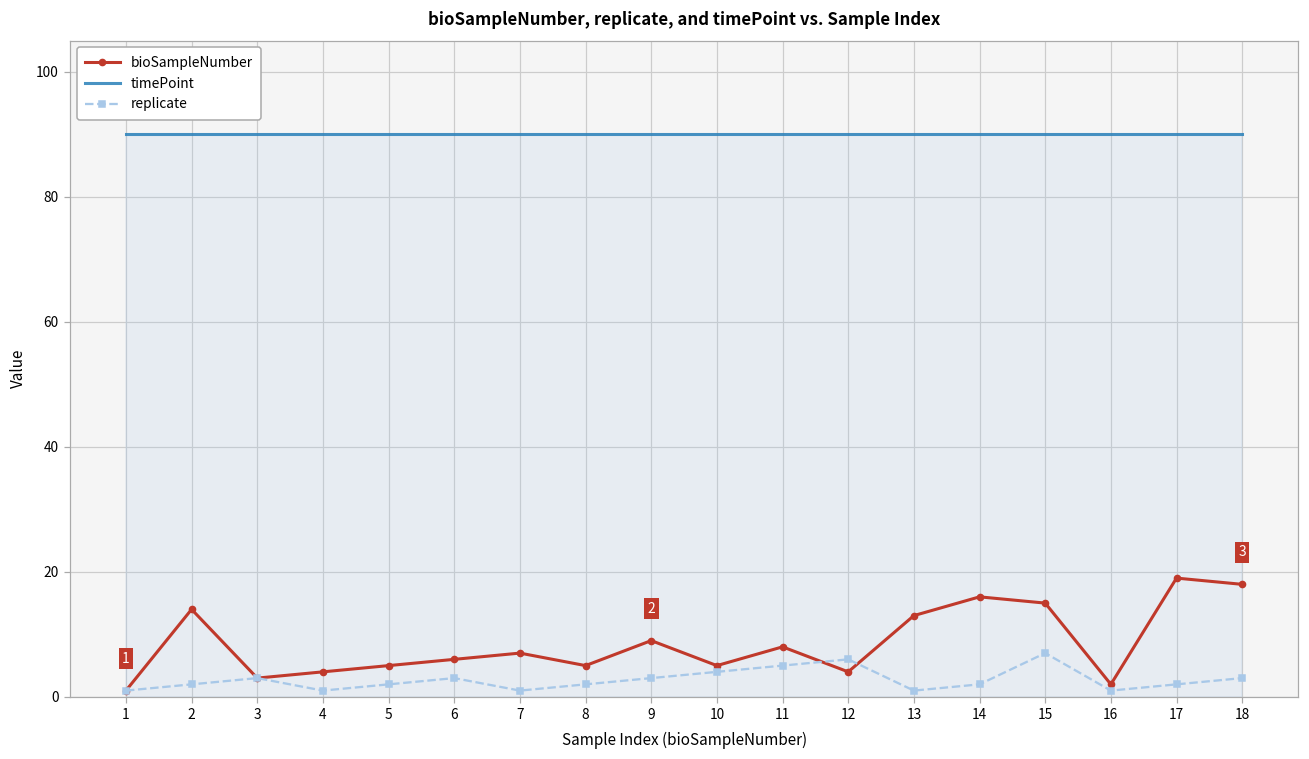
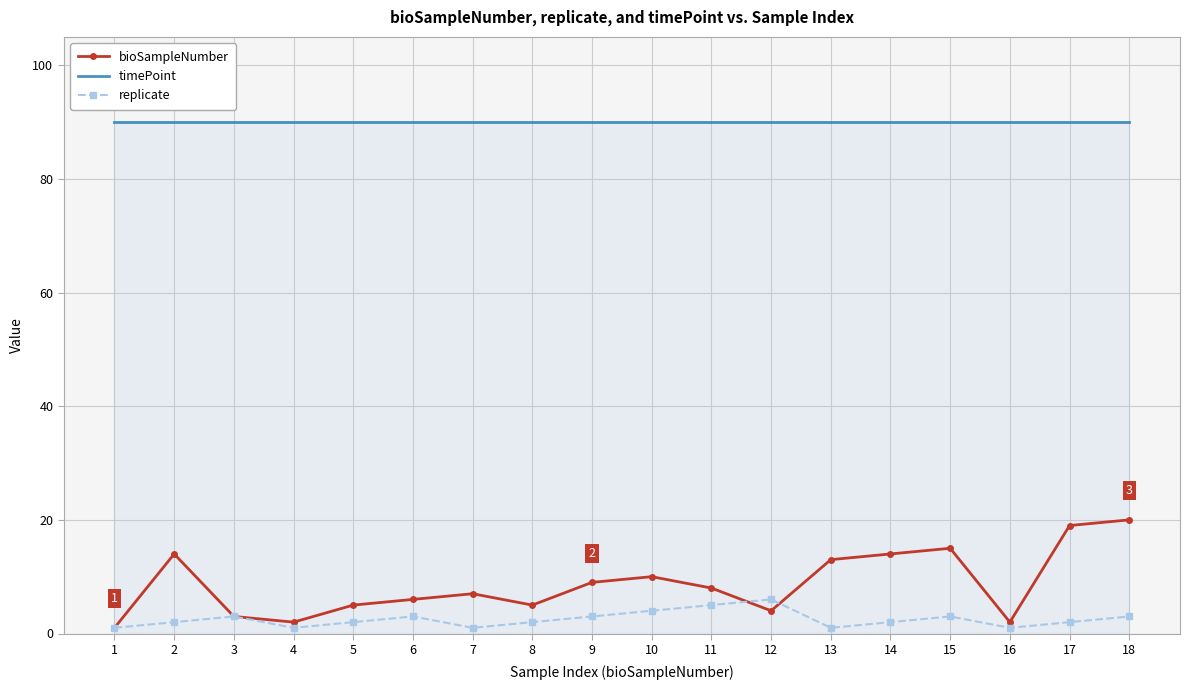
  {
    "bioSampleNumber": {
      "2": 14,
-     "4": 4,
+     "4": 2,
      "5": 5,
      "6": 6,
      "7": 7,
      "8": 5,
-     "10": 5,
+     "10": 10,
      "11": 8,
      "12": 4,
      "13": 13,
-     "14": 16,
+     "14": 14,
      "15": 15,
      "16": 2,
      "17": 19,
-     "18": 18
+     "18": 20
    },
    "timePoint": {
      "1": 90,
      "2": 90,
      "3": 90,
      "4": 90,
      "5": 90,
      "6": 90,
      "7": 90,
      "8": 90,
      "9": 90,
      "10": 90,
      "11": 90,
      "12": 90,
      "13": 90,
      "14": 90,
      "15": 90,
      "16": 90,
      "17": 90,
      "18": 90
    },
    "replicate": {
      "2": 2,
      "4": 1,
      "5": 2,
      "6": 3,
      "7": 1,
      "8": 2,
      "9": 3,
      "10": 4,
      "11": 5,
      "12": 6,
      "13": 1,
      "14": 2,
-     "15": 7,
+     "15": 3,
      "16": 1,
      "17": 2,
      "18": 3
    }
  }
